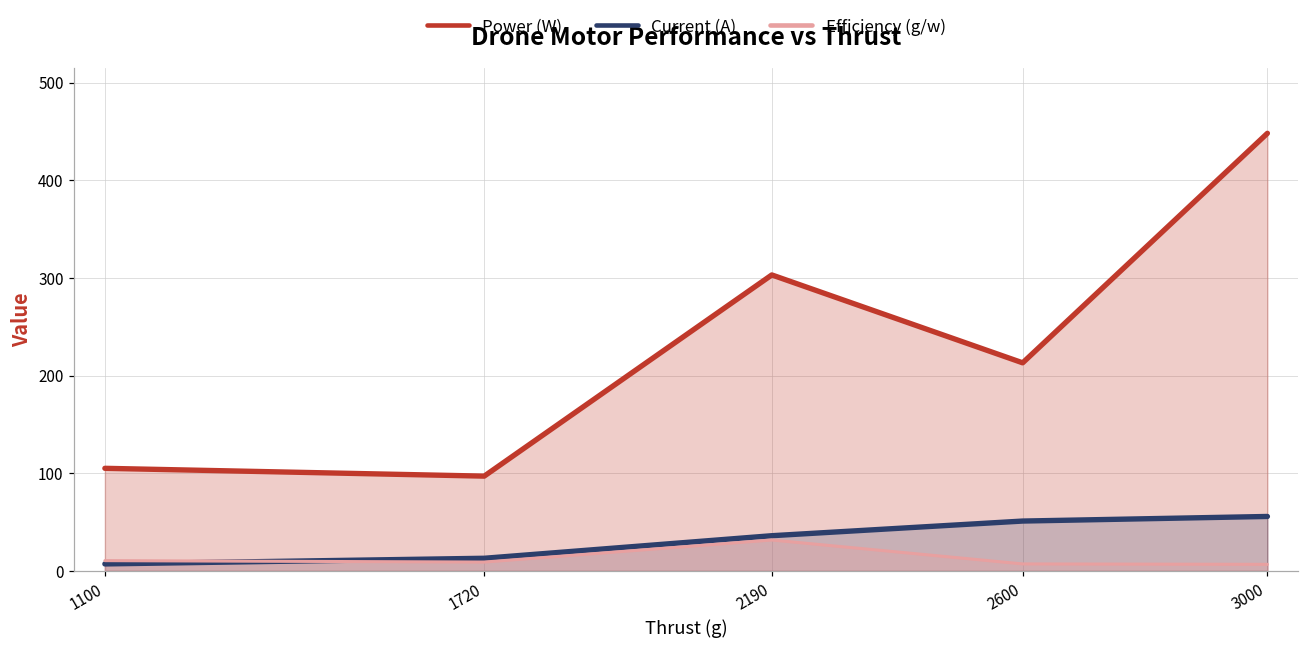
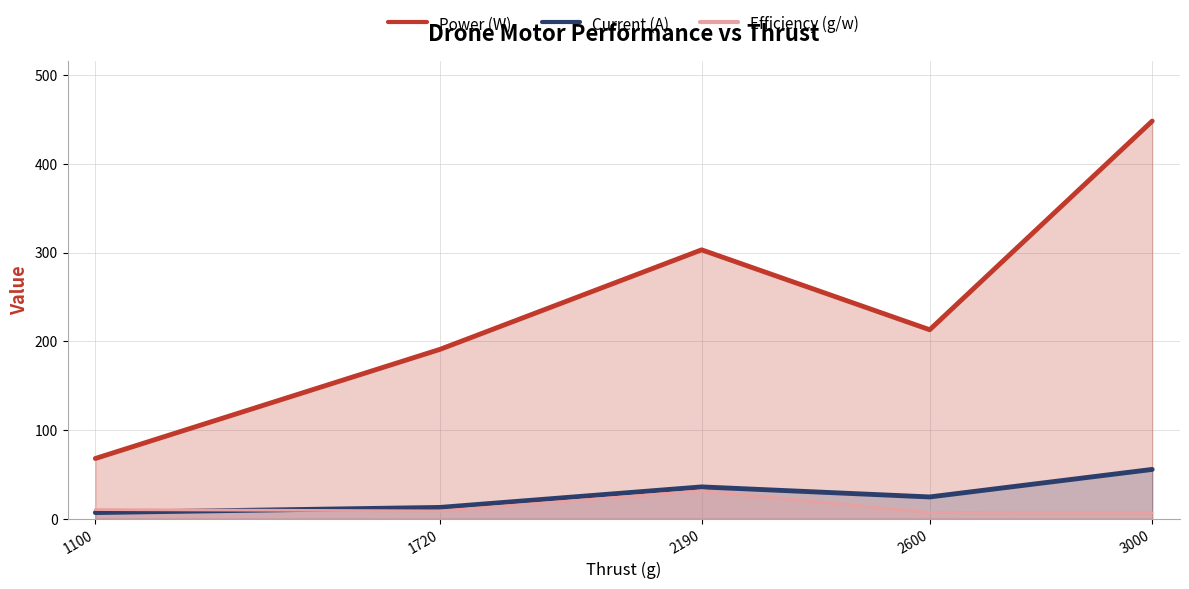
  {
    "Power (W)": {
-     "1100": 110,
-     "1720": 100,
+     "1100": 70,
+     "1720": 190,
      "2190": 300,
      "2600": 210,
      "3000": 450
    },
    "Current (A)": {
      "1100": 10,
      "1720": 10,
      "2190": 40,
-     "2600": 50,
+     "2600": 20,
      "3000": 60
    },
    "Efficiency (g/w)": {
      "1100": 10,
      "1720": 10,
      "2190": 30,
      "2600": 10,
      "3000": 10
    }
  }
